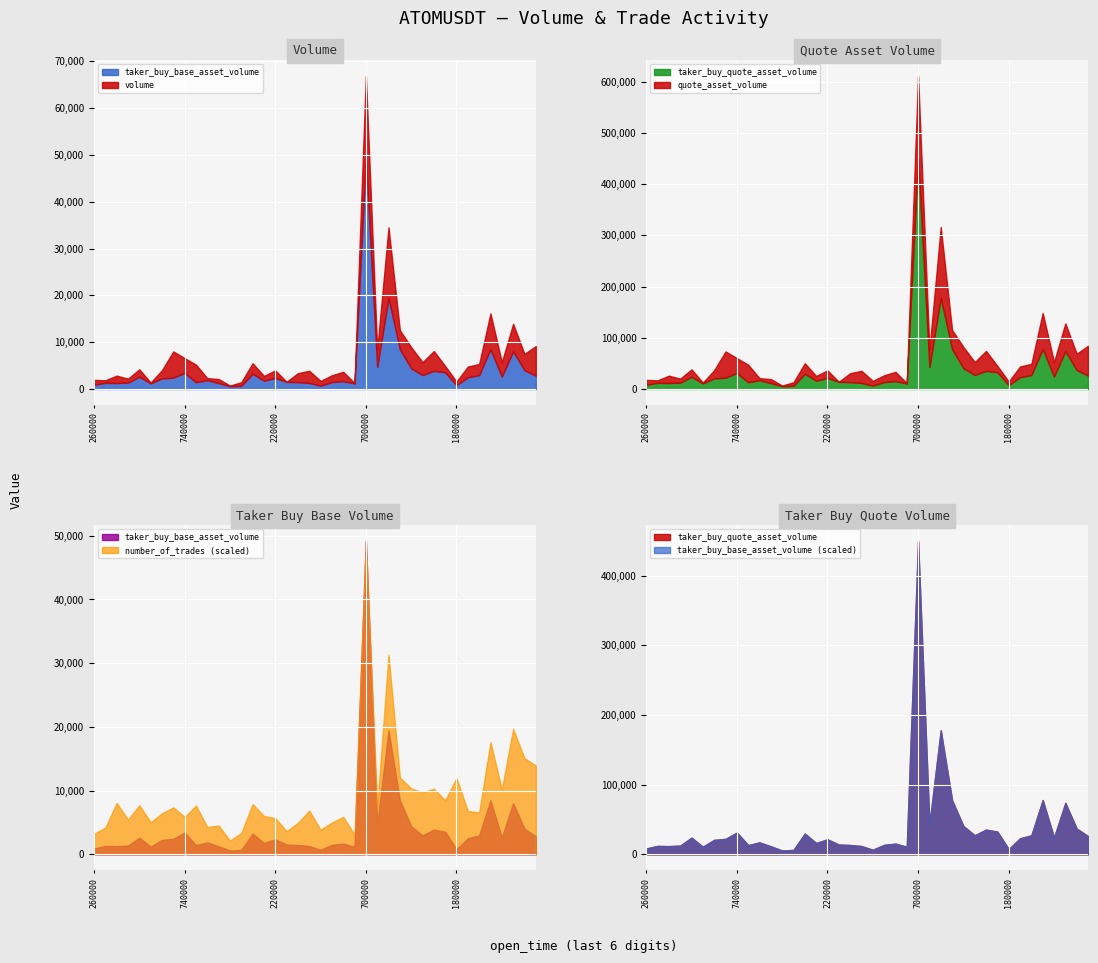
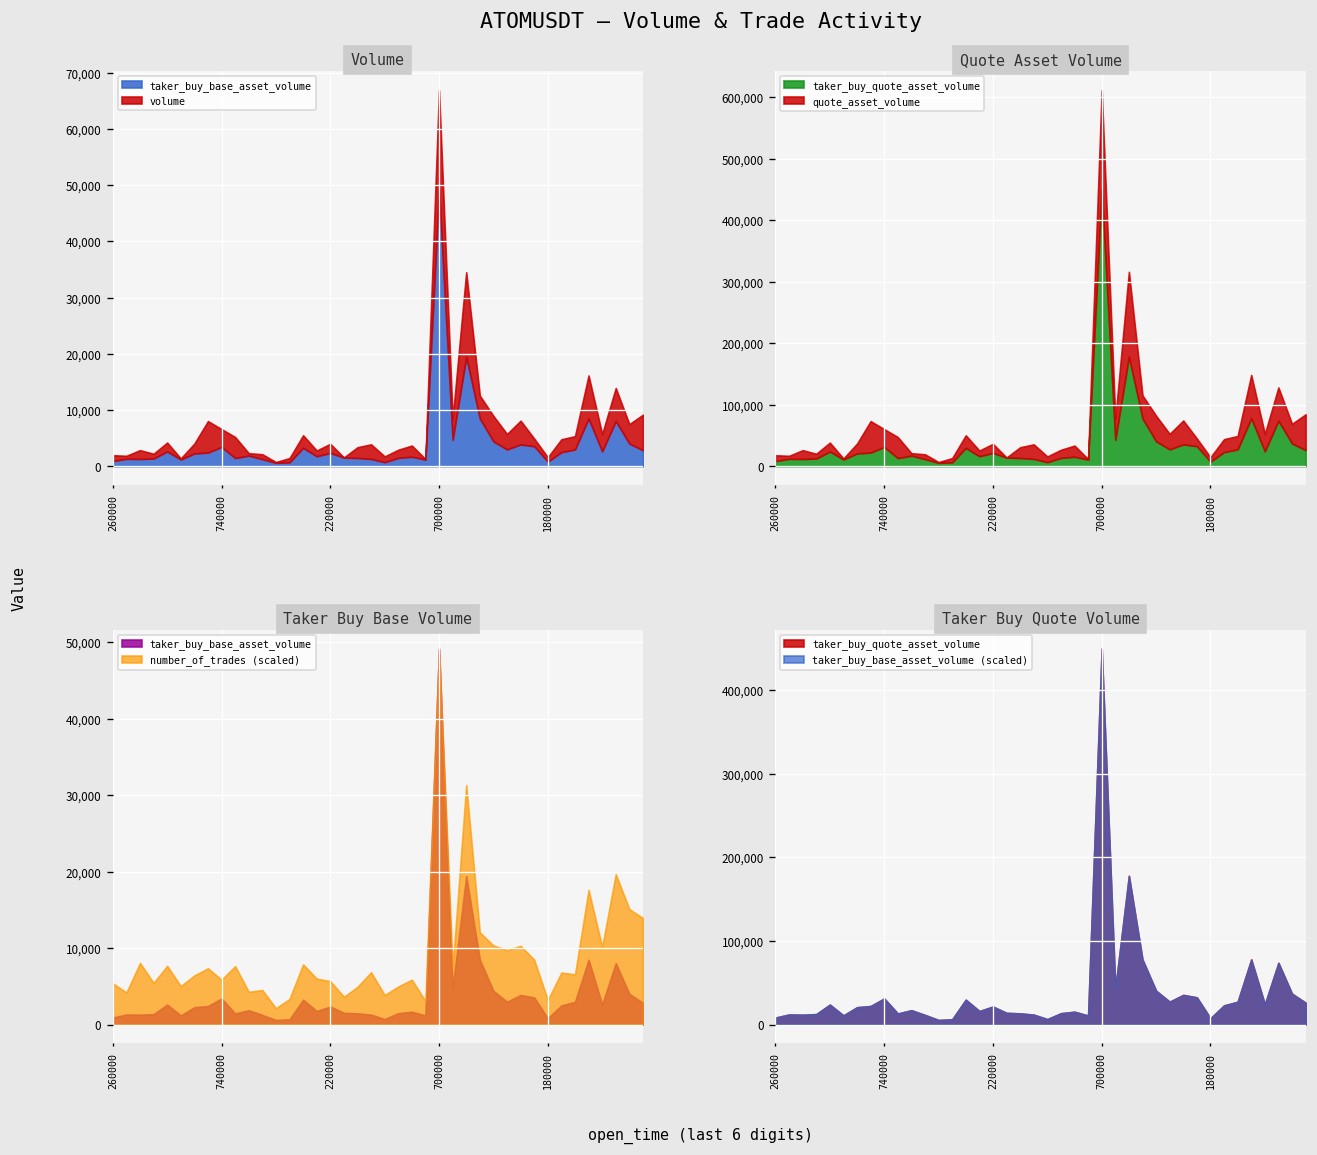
  {
    "Taker Buy Base Volume": {
      "taker_buy_base_asset_volume": {
        "260000": "1,000",
        "740000": "3,000",
        "220000": "2,000",
        "180000": "1,000"
      },
      "number_of_trades (scaled)": {
-       "260000": "3,000",
+       "260000": "5,000",
        "740000": "6,000",
        "220000": "6,000",
-       "180000": "12,000"
+       "180000": "3,000"
      }
    }
  }
